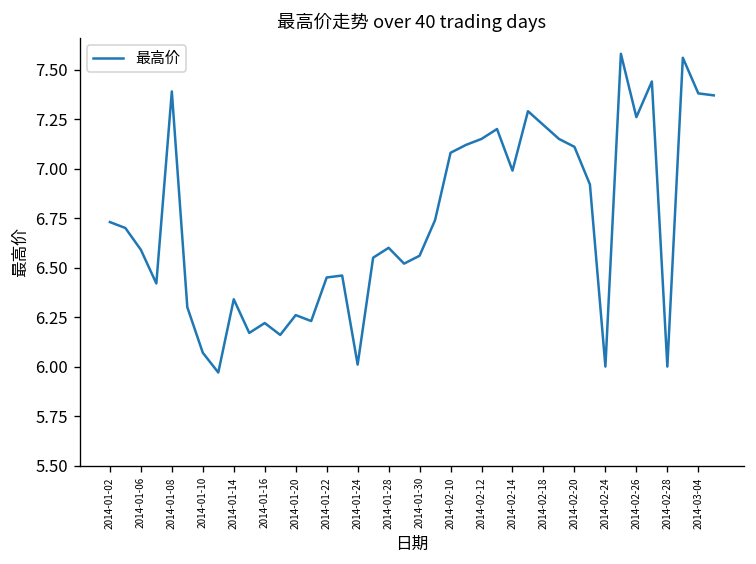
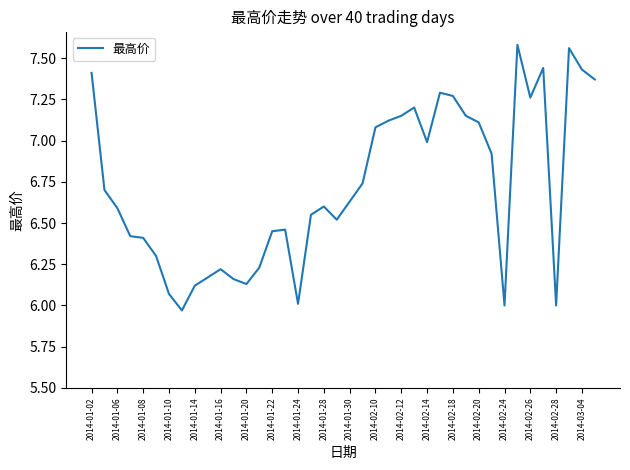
  {
-   "2014-01-02": 6.73,
+   "2014-01-02": 7.41,
    "2014-01-06": 6.59,
-   "2014-01-08": 7.39,
+   "2014-01-08": 6.41,
    "2014-01-10": 6.07,
-   "2014-01-14": 6.34,
+   "2014-01-14": 6.12,
    "2014-01-16": 6.22,
-   "2014-01-20": 6.26,
+   "2014-01-20": 6.13,
    "2014-01-22": 6.45,
    "2014-01-24": 6.01,
    "2014-01-28": 6.60,
-   "2014-01-30": 6.56,
+   "2014-01-30": 6.63,
    "2014-02-10": 7.08,
    "2014-02-12": 7.15,
    "2014-02-14": 6.99,
-   "2014-02-18": 7.22,
+   "2014-02-18": 7.27,
    "2014-02-20": 7.11,
    "2014-02-24": 6.00,
    "2014-02-26": 7.26,
    "2014-02-28": 6.00,
-   "2014-03-04": 7.38
+   "2014-03-04": 7.43
  }
